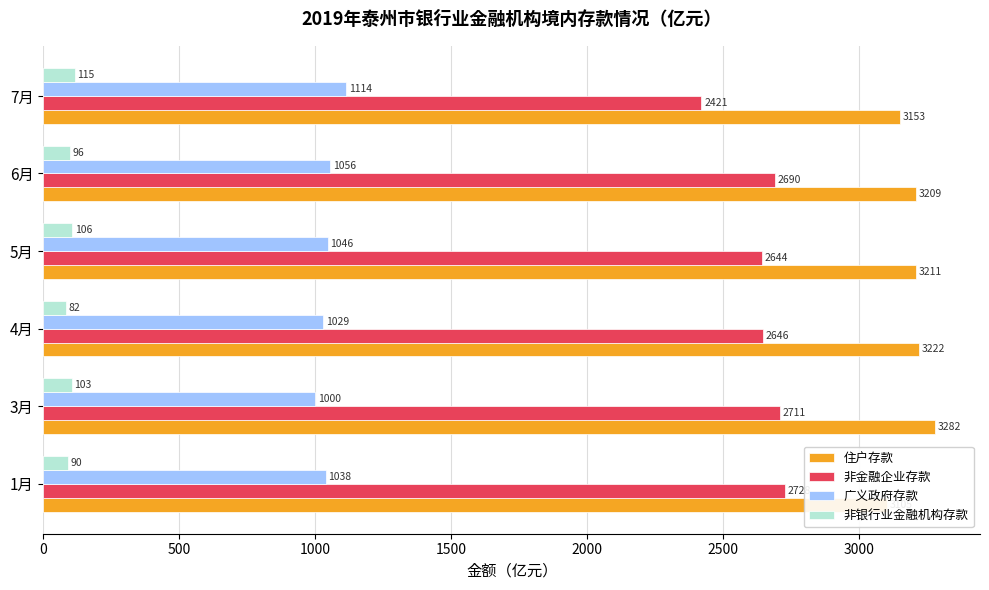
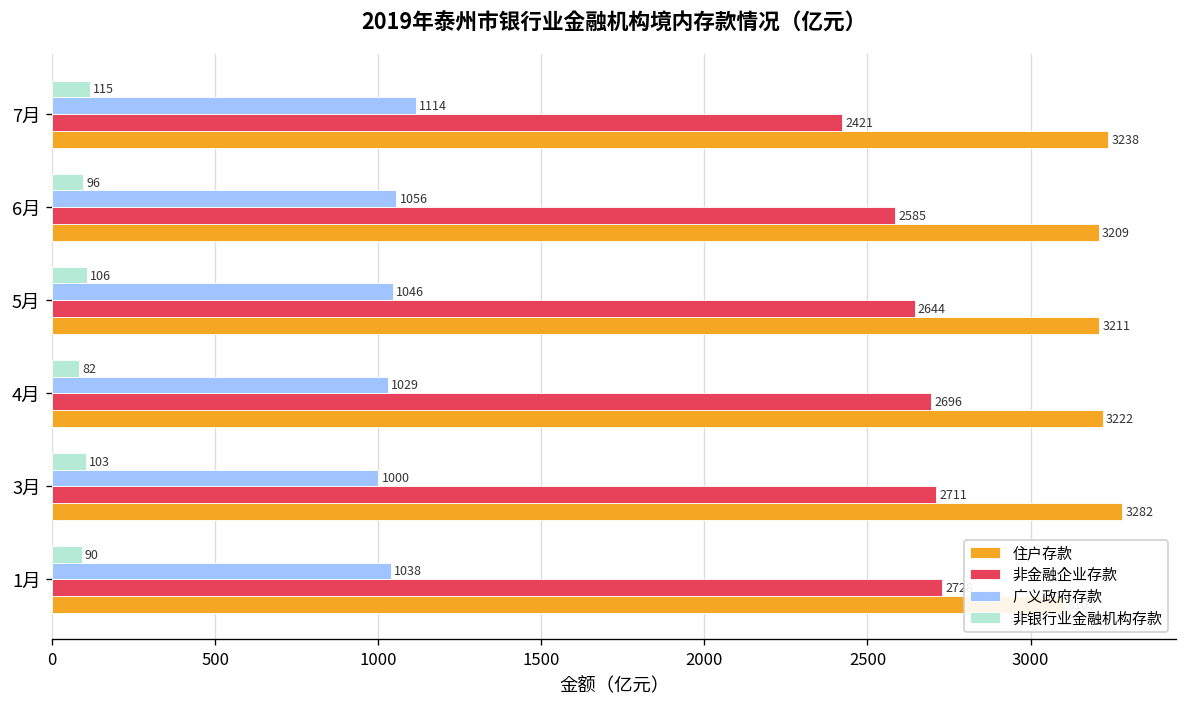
  {
    "住户存款": {
-     "7月": 3153,
+     "7月": 3238,
      "6月": 3209,
      "5月": 3211,
      "4月": 3222,
      "3月": 3282
    },
    "非金融企业存款": {
      "7月": 2421,
-     "6月": 2690,
+     "6月": 2585,
      "5月": 2644,
-     "4月": 2646,
+     "4月": 2696,
      "3月": 2711
    }
  }
